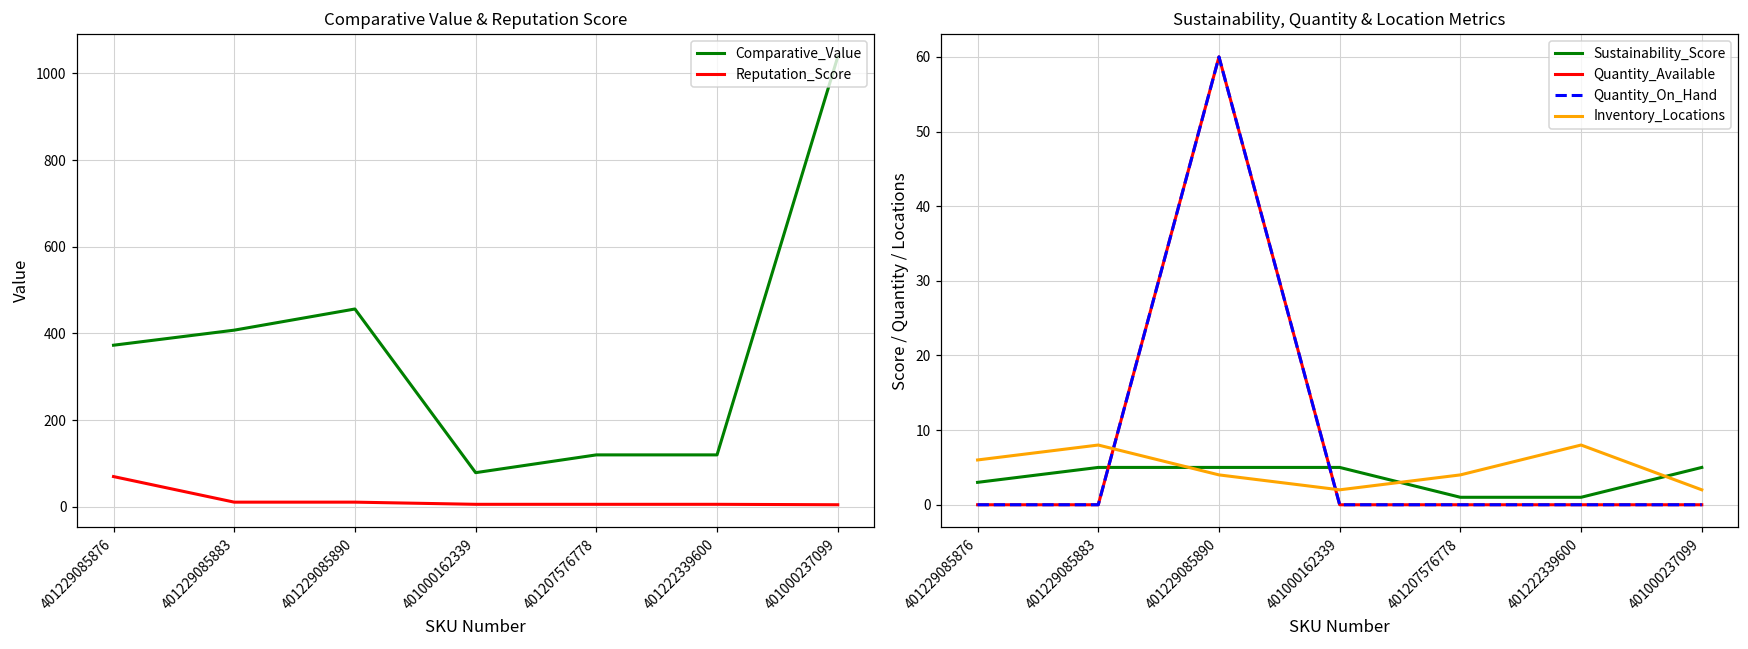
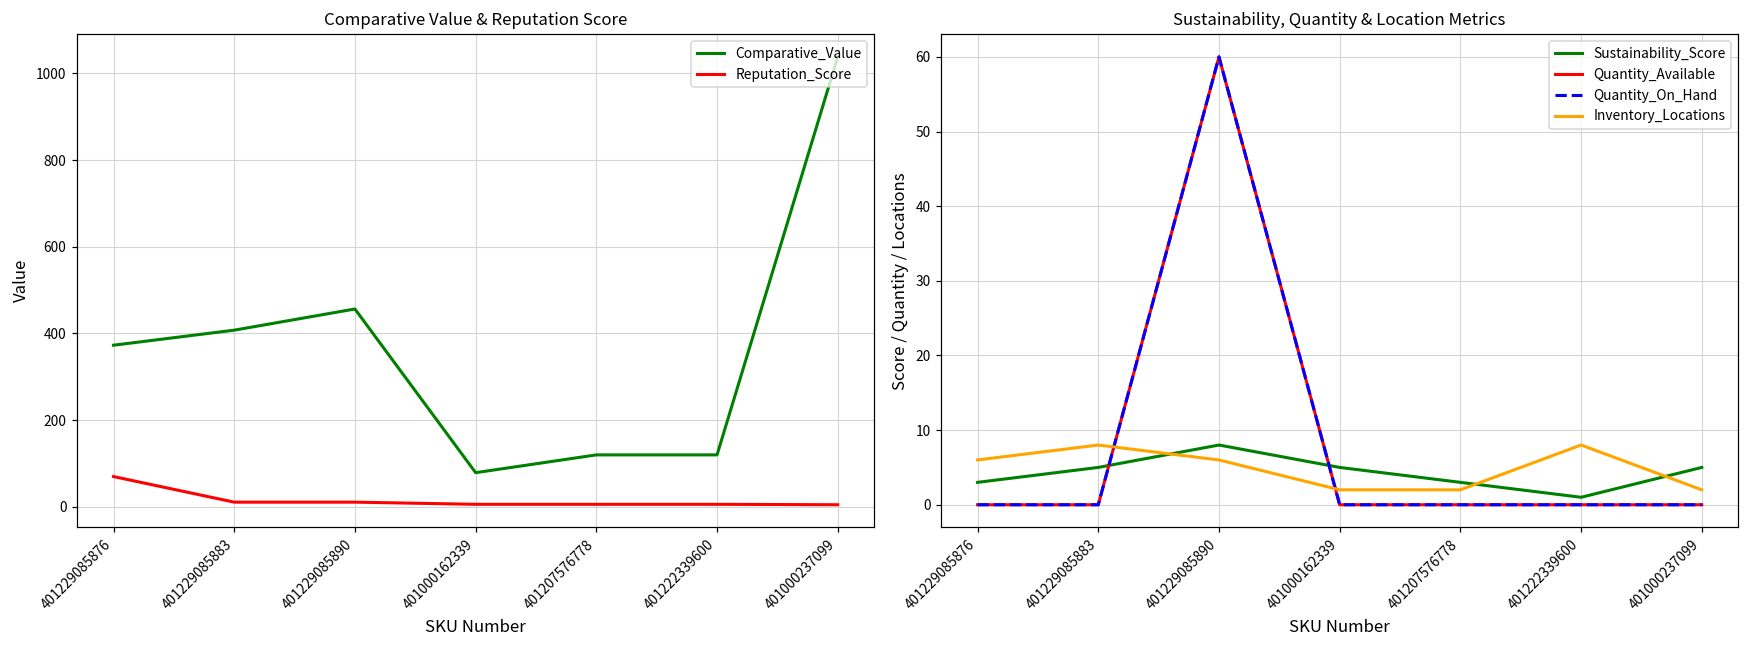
  {
    "Comparative Value & Reputation Score": {
      "Comparative_Value": {
        "401229085876": 370,
        "401229085883": 410,
        "401229085890": 460,
        "401000162339": 80,
        "401207576778": 120,
        "401222339600": 120
      },
      "Reputation_Score": {
        "401229085876": 70,
        "401229085883": 10,
        "401229085890": 10,
        "401000162339": 10,
        "401207576778": 10,
        "401222339600": 10,
        "401000237099": 10
      }
    },
    "Sustainability, Quantity & Location Metrics": {
      "Sustainability_Score": {
        "401229085876": 3,
        "401229085883": 5,
-       "401229085890": 5,
+       "401229085890": 8,
        "401000162339": 5,
-       "401207576778": 1,
+       "401207576778": 3,
        "401222339600": 1,
        "401000237099": 5
      },
      "Quantity_On_Hand": {
        "401229085876": 0,
        "401229085883": 0,
        "401229085890": 60,
        "401000162339": 0,
        "401207576778": 0,
        "401222339600": 0,
        "401000237099": 0
      },
      "Inventory_Locations": {
        "401229085876": 6,
        "401229085883": 8,
-       "401229085890": 4,
+       "401229085890": 6,
        "401000162339": 2,
-       "401207576778": 4,
+       "401207576778": 2,
        "401222339600": 8,
        "401000237099": 2
      }
    }
  }
